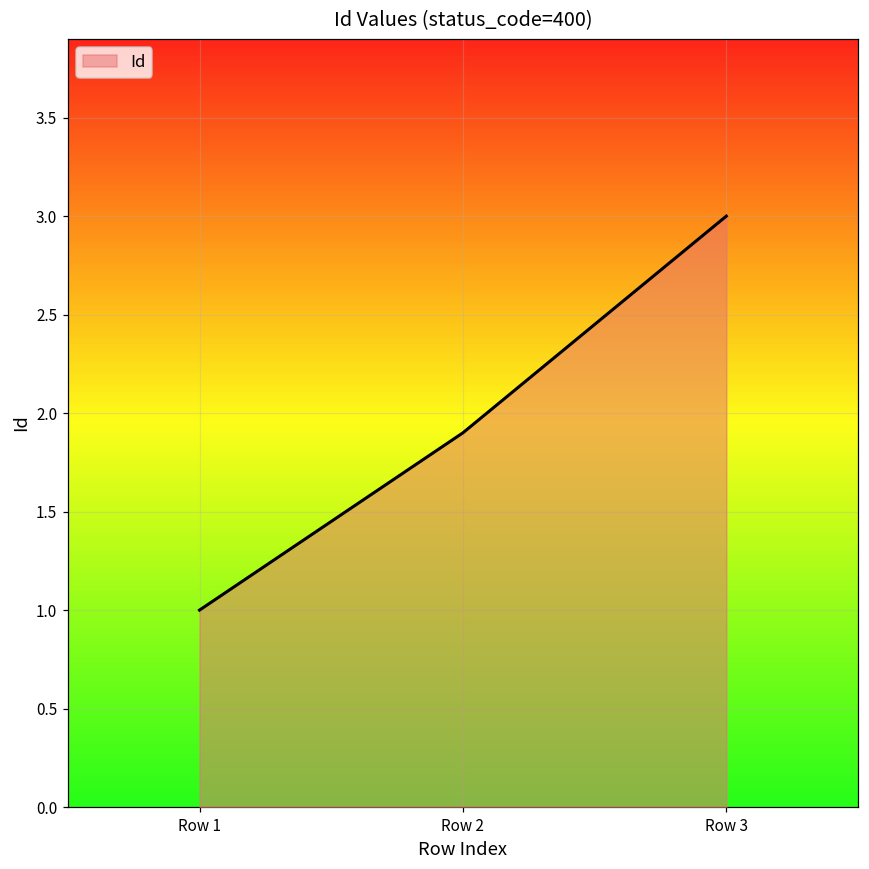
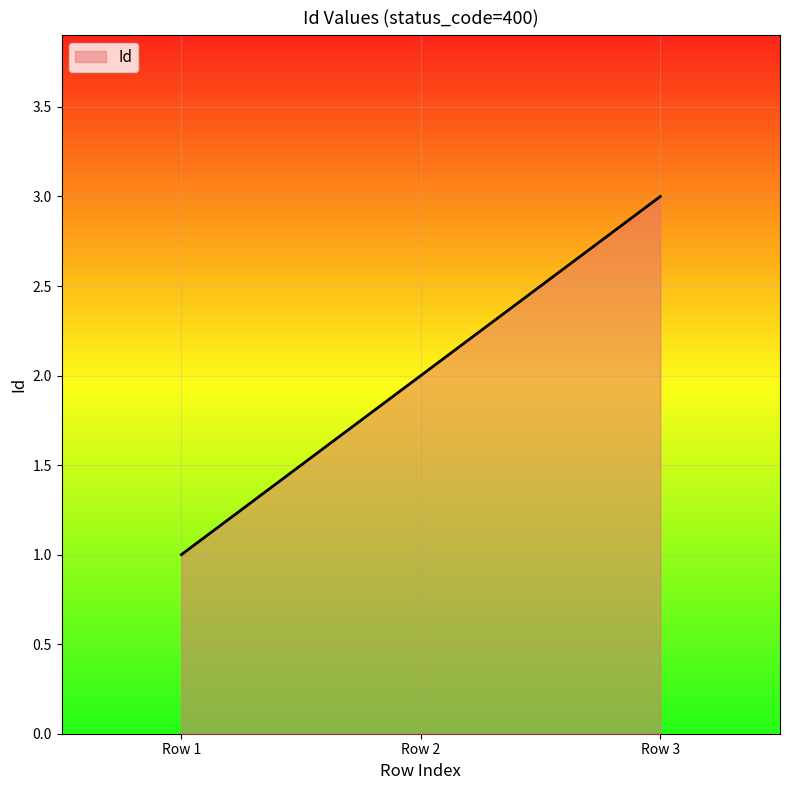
  {
    "Row 1": 1.0,
-   "Row 2": 1.9,
+   "Row 2": 2.0,
    "Row 3": 3.0
  }
